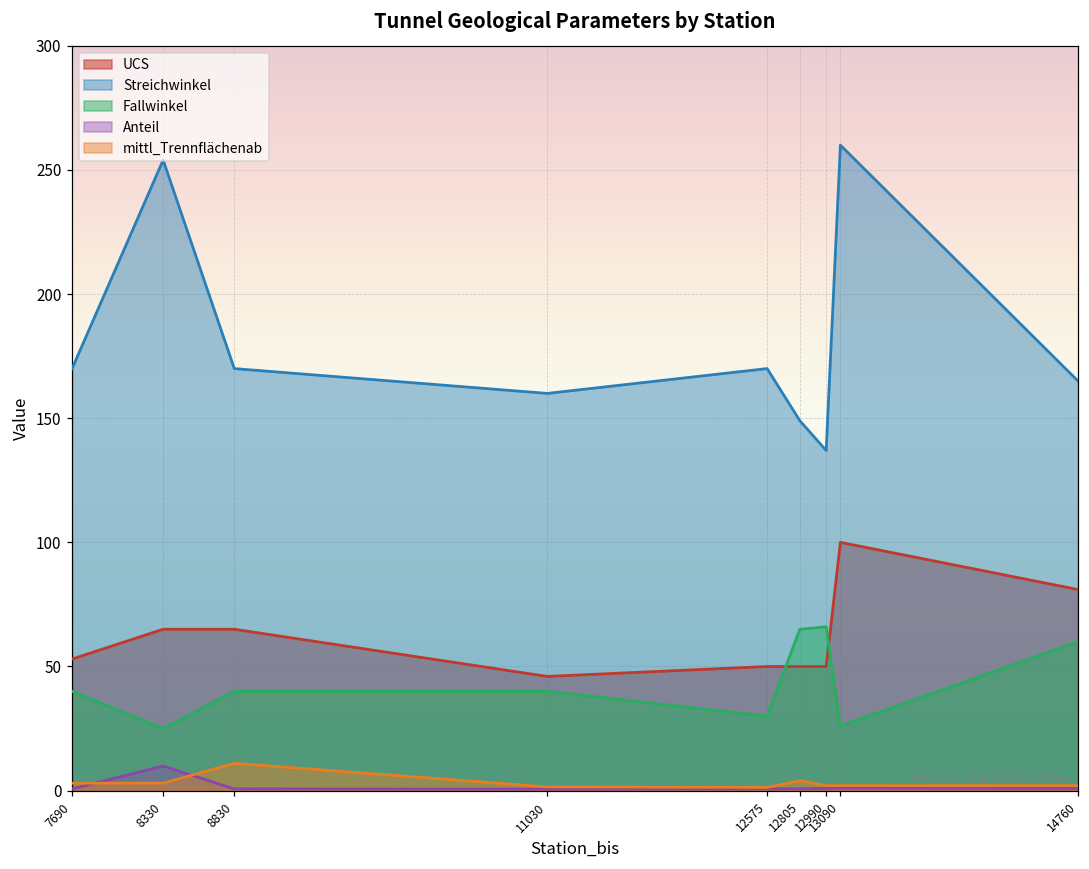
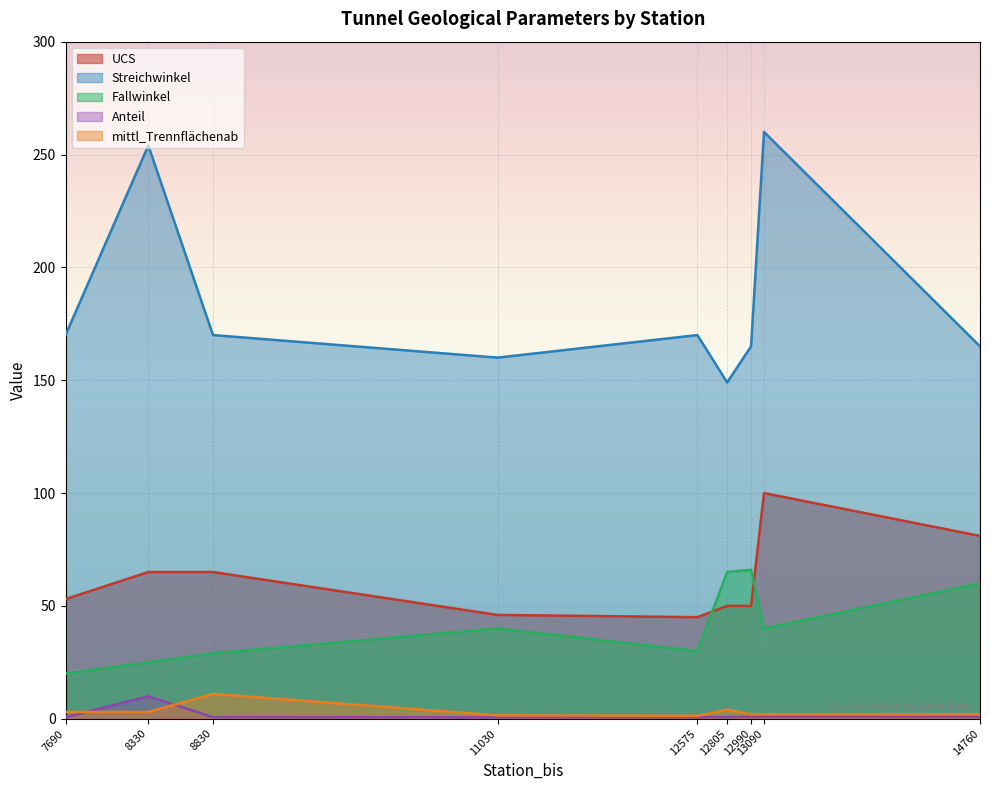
  {
    "UCS": {
      "7690": 53,
      "8330": 65,
      "8830": 65,
      "11030": 46,
-     "12575": 50,
+     "12575": 45,
      "12805": 50,
      "12990": 50,
      "13090": 100,
      "14760": 81
    },
    "Streichwinkel": {
      "7690": 170,
      "8830": 170,
      "11030": 160,
      "12575": 170,
      "12805": 149,
-     "12990": 137,
+     "12990": 165,
      "13090": 260,
      "14760": 165
    },
    "Fallwinkel": {
-     "7690": 40,
+     "7690": 20,
      "8330": 25,
-     "8830": 40,
+     "8830": 29,
      "11030": 40,
      "12575": 30,
      "12805": 65,
      "12990": 66,
-     "13090": 26,
+     "13090": 40,
      "14760": 60
    },
    "Anteil": {
      "7690": 1,
      "8330": 10,
      "8830": 1,
      "12805": 1
    },
    "mittl_Trennflächenab": {
      "7690": 3,
      "8330": 3,
      "8830": 11,
      "12805": 4
    }
  }
